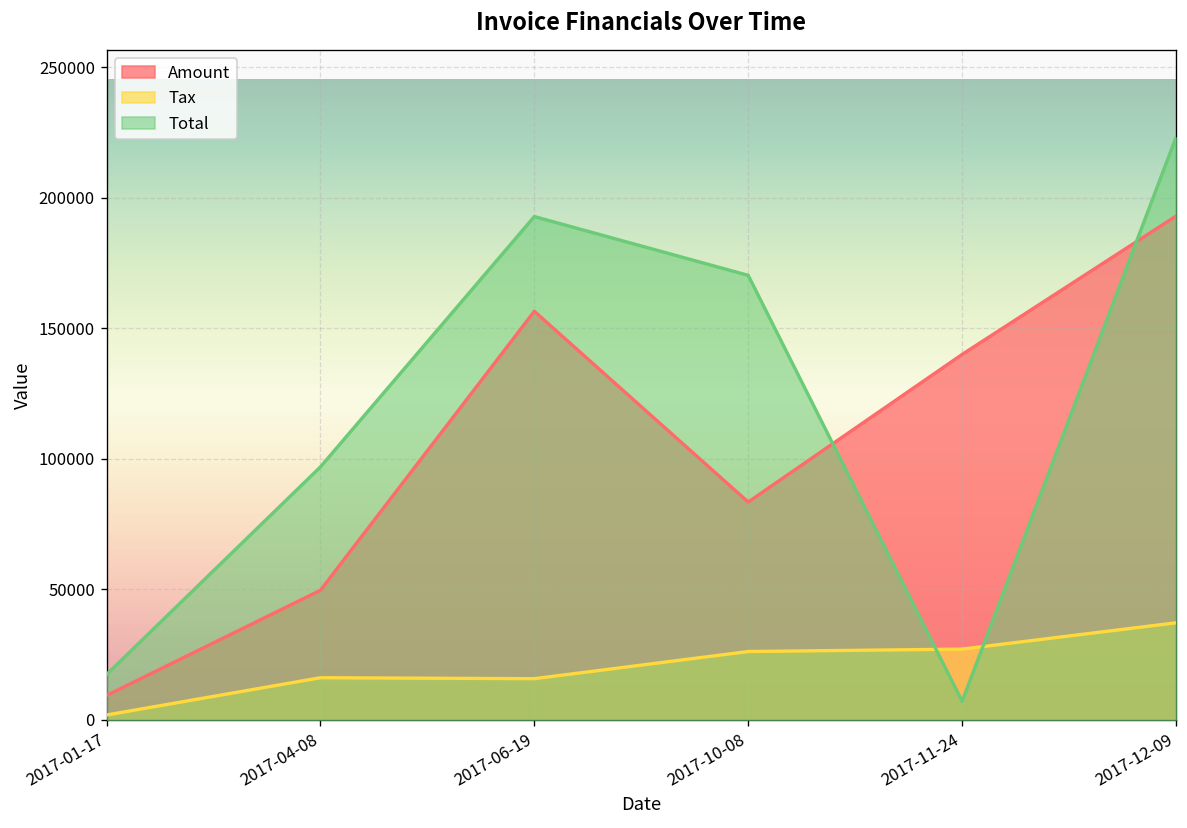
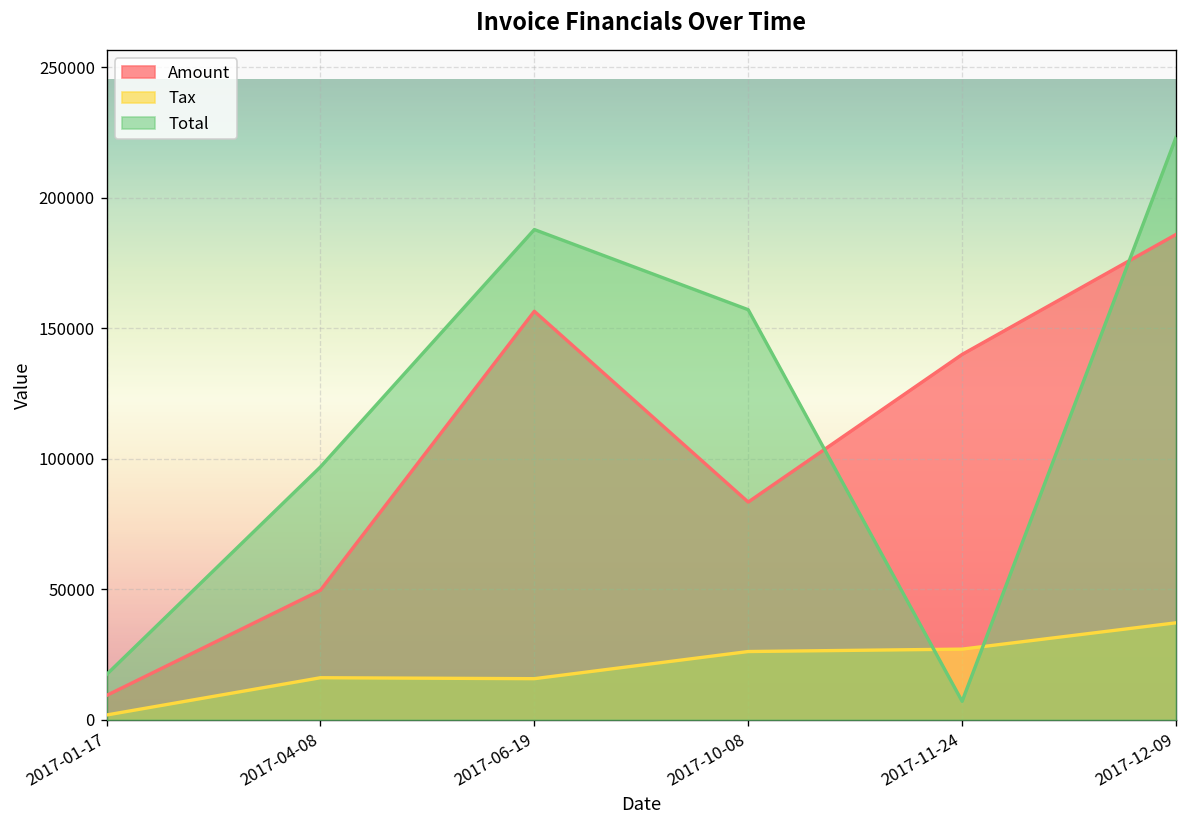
  {
    "Amount": {
      "2017-01-17": 9000,
      "2017-04-08": 50000,
      "2017-06-19": 157000,
      "2017-10-08": 83000,
      "2017-11-24": 140000,
-     "2017-12-09": 193000
+     "2017-12-09": 186000
    },
    "Tax": {
      "2017-01-17": 2000,
      "2017-04-08": 16000,
      "2017-06-19": 16000,
      "2017-10-08": 26000,
      "2017-11-24": 27000,
      "2017-12-09": 37000
    },
    "Total": {
      "2017-01-17": 17000,
      "2017-04-08": 97000,
-     "2017-06-19": 193000,
-     "2017-10-08": 170000,
+     "2017-06-19": 188000,
+     "2017-10-08": 157000,
      "2017-11-24": 7000,
      "2017-12-09": 223000
    }
  }
